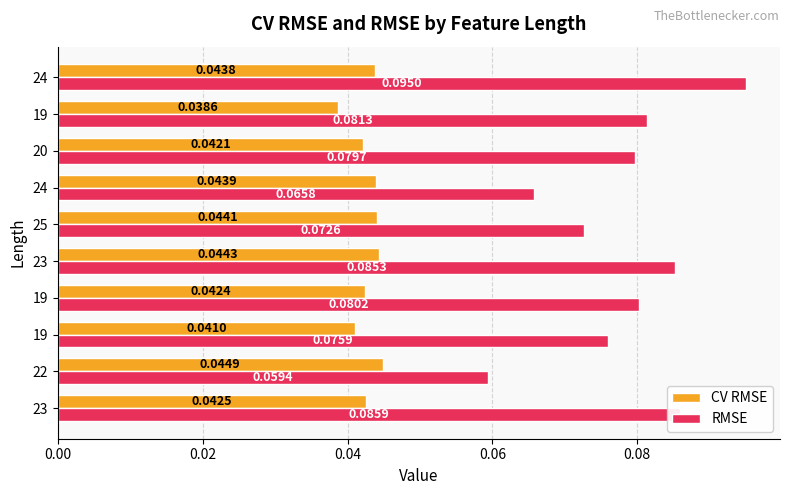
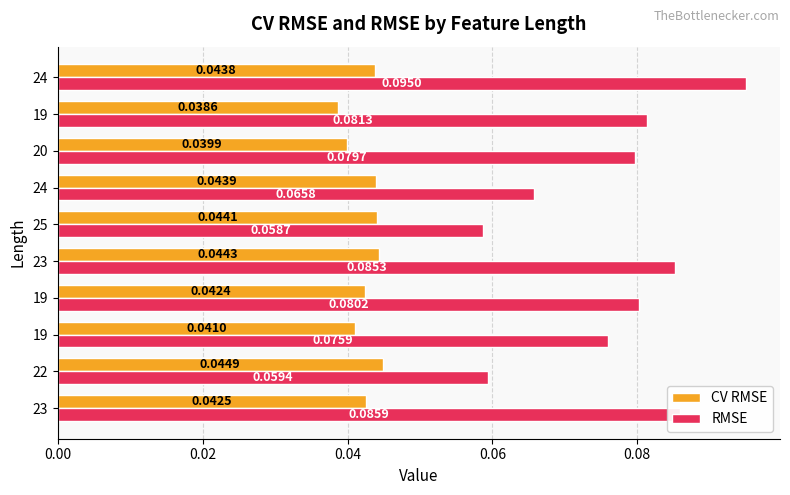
  {
    "CV RMSE": {
-     "20": 0.0421,
+     "20": 0.0399,
      "25": 0.0441,
      "22": 0.0449
    },
    "RMSE": {
      "20": 0.0797,
-     "25": 0.0726,
+     "25": 0.0587,
      "22": 0.0594
    }
  }
